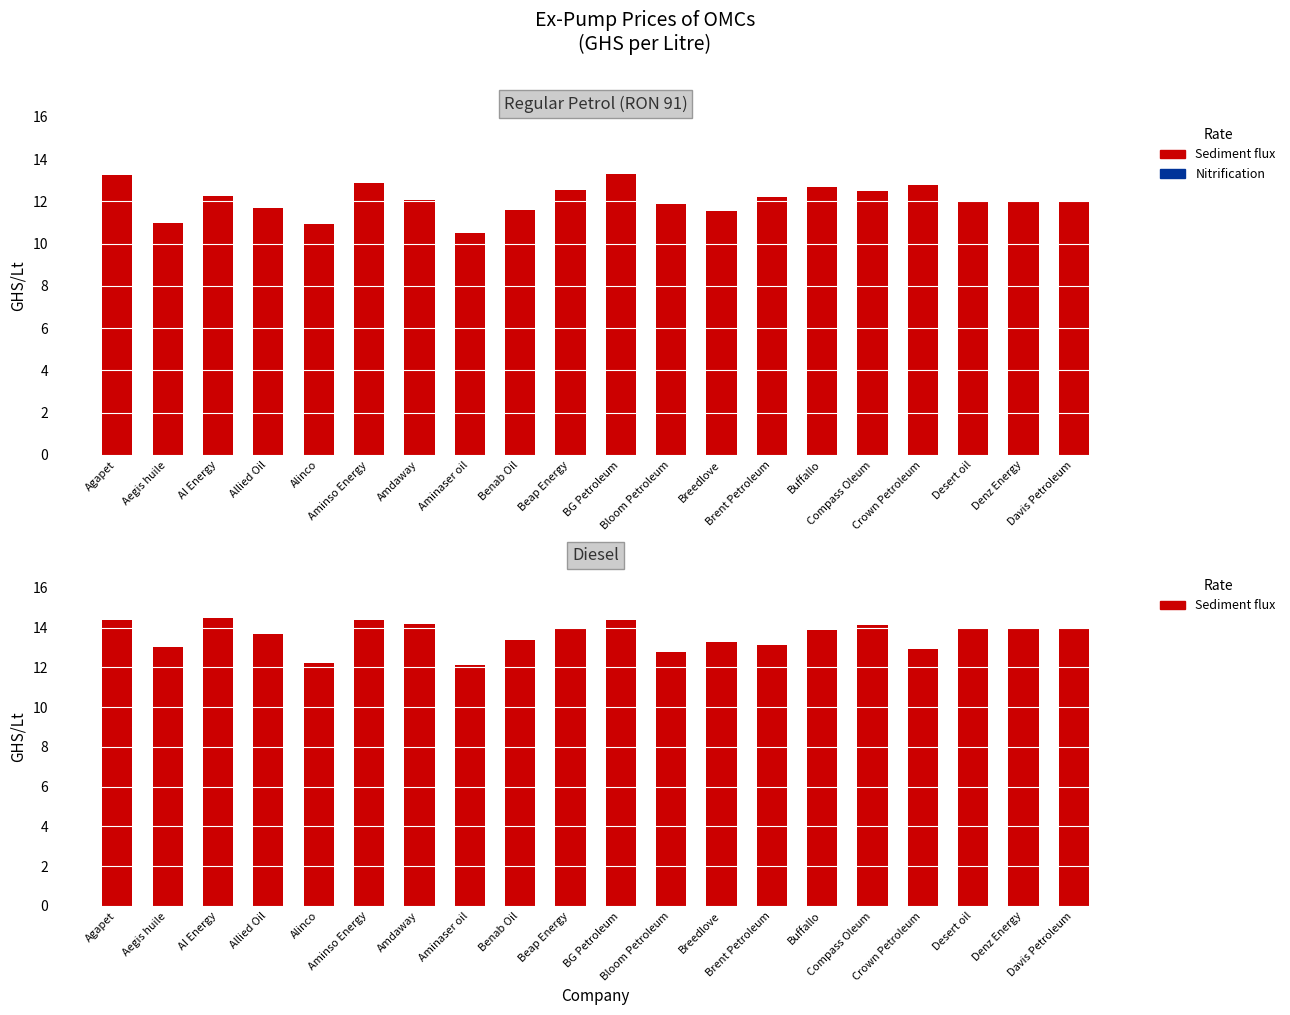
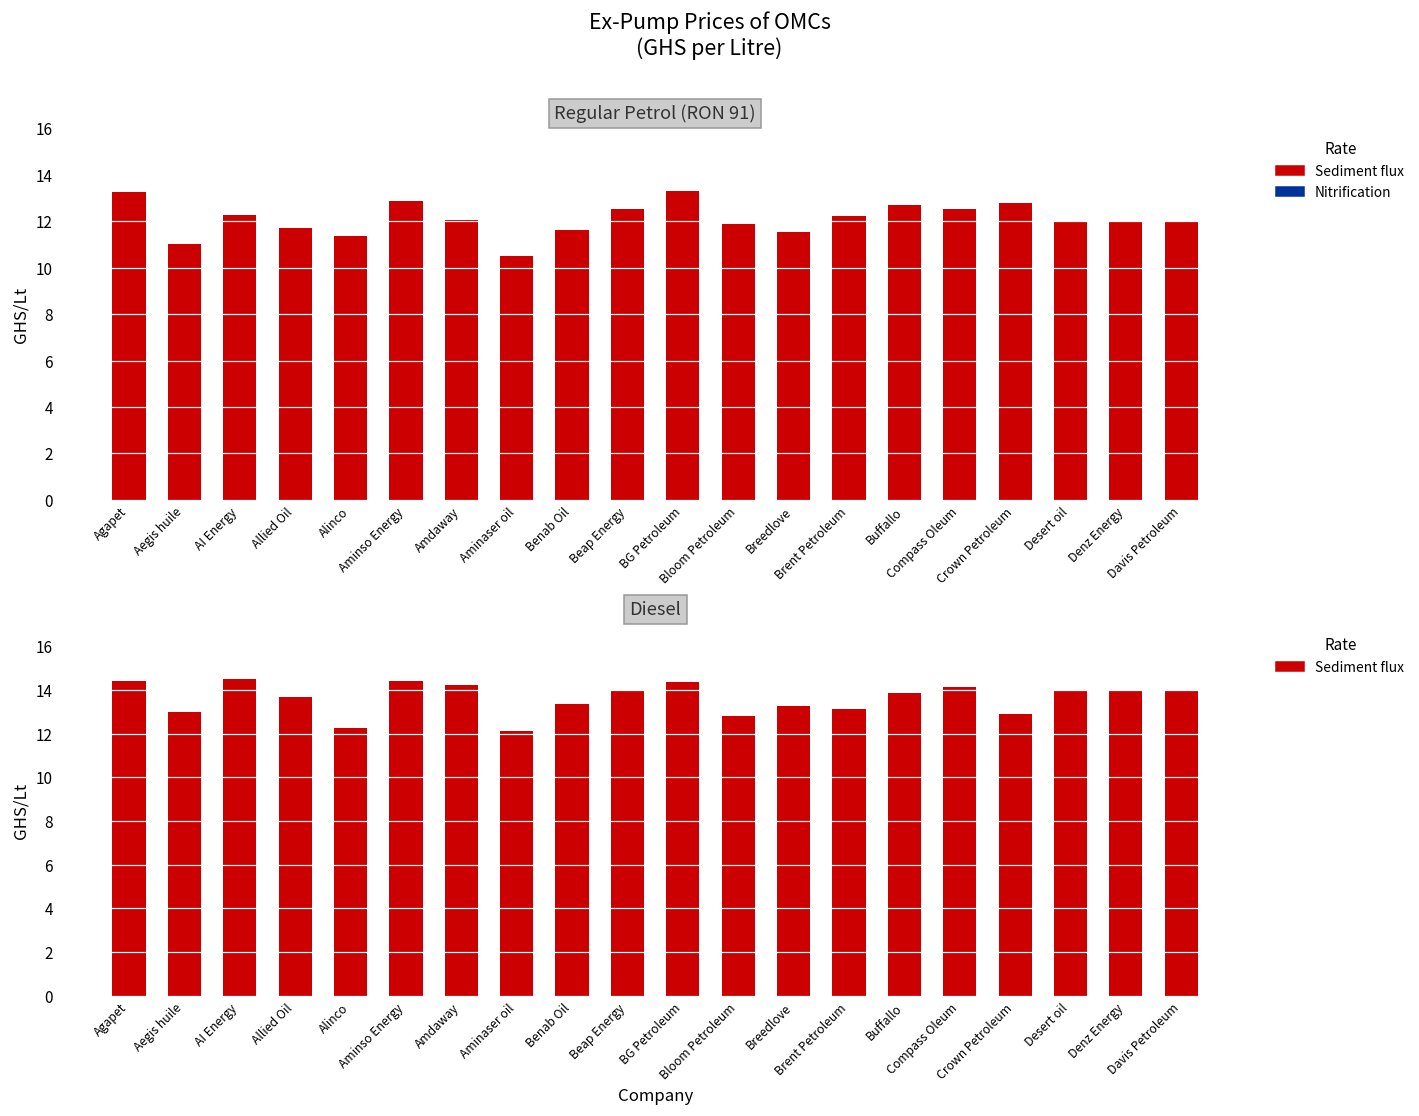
  {
    "Regular Petrol (RON 91)": {
      "Agapet": 13.3,
      "Aegis huile": 11.0,
      "AI Energy": 12.3,
      "Allied Oil": 11.7,
-     "Alinco": 10.9,
+     "Alinco": 11.4,
      "Aminso Energy": 12.9,
      "Amdaway": 12.1,
      "Aminaser oil": 10.5,
      "Benab Oil": 11.6,
      "Beap Energy": 12.5,
      "BG Petroleum": 13.3,
      "Bloom Petroleum": 11.9,
      "Breedlove": 11.6,
      "Brent Petroleum": 12.2,
      "Buffallo": 12.7,
      "Compass Oleum": 12.5,
      "Crown Petroleum": 12.8,
      "Desert oil": 12.0,
      "Denz Energy": 12.0,
      "Davis Petroleum": 12.0
    },
    "Diesel": {
      "Agapet": 14.4,
      "Aegis huile": 13.0,
      "AI Energy": 14.5,
      "Allied Oil": 13.7,
      "Alinco": 12.2,
      "Aminso Energy": 14.4,
      "Amdaway": 14.2,
      "Aminaser oil": 12.1,
      "Benab Oil": 13.4,
      "Beap Energy": 14.0,
      "BG Petroleum": 14.4,
      "Bloom Petroleum": 12.8,
      "Breedlove": 13.3,
      "Brent Petroleum": 13.1,
      "Buffallo": 13.9,
      "Compass Oleum": 14.1,
      "Crown Petroleum": 12.9,
      "Desert oil": 14.0,
      "Denz Energy": 14.0,
      "Davis Petroleum": 14.0
    }
  }
